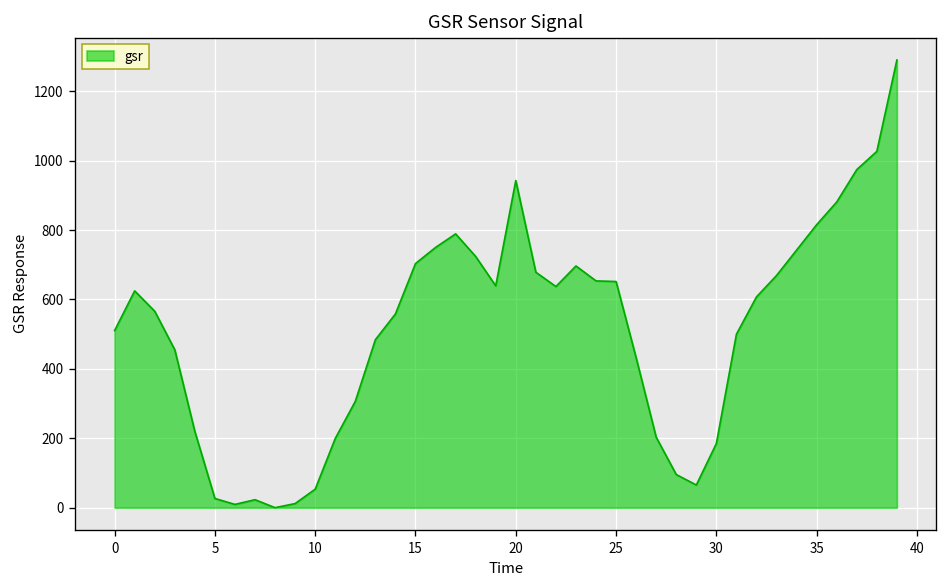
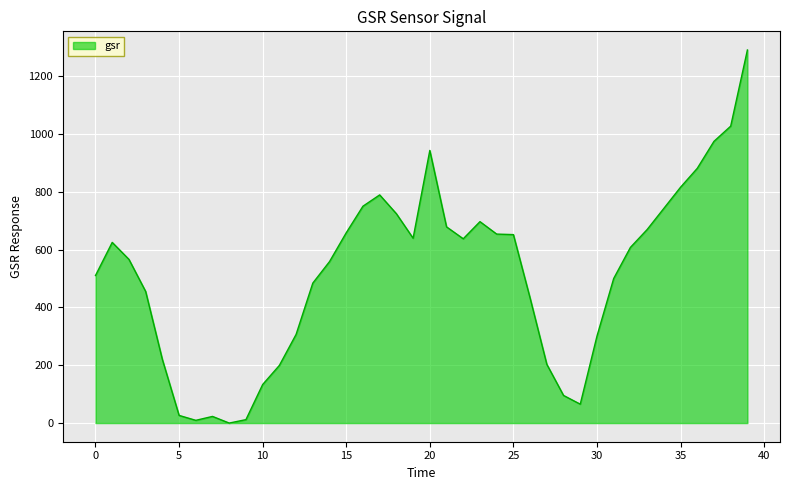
  {
    "0": 510,
    "5": 30,
-   "10": 50,
-   "15": 700,
+   "10": 130,
+   "15": 660,
    "20": 940,
    "25": 650,
-   "30": 180,
+   "30": 300,
    "35": 820
  }
